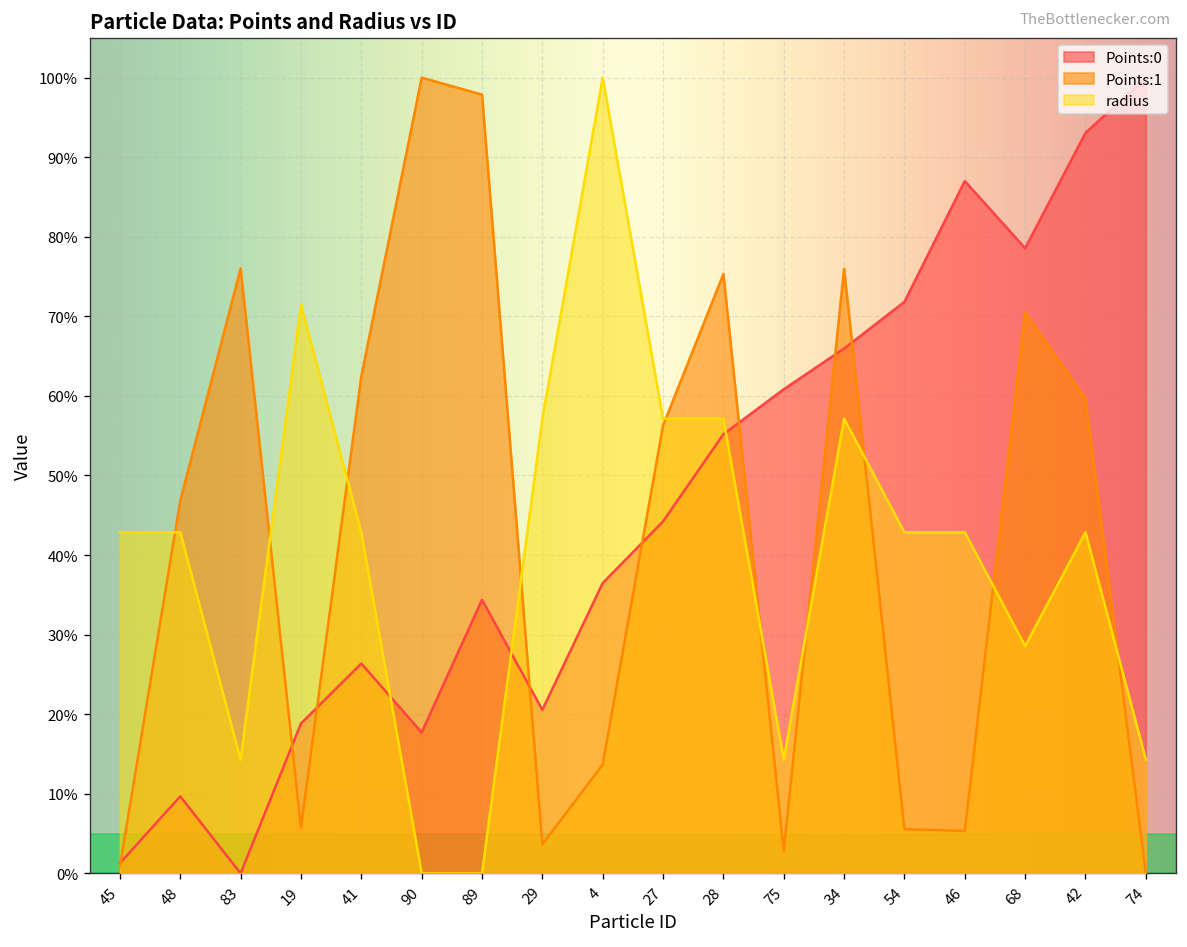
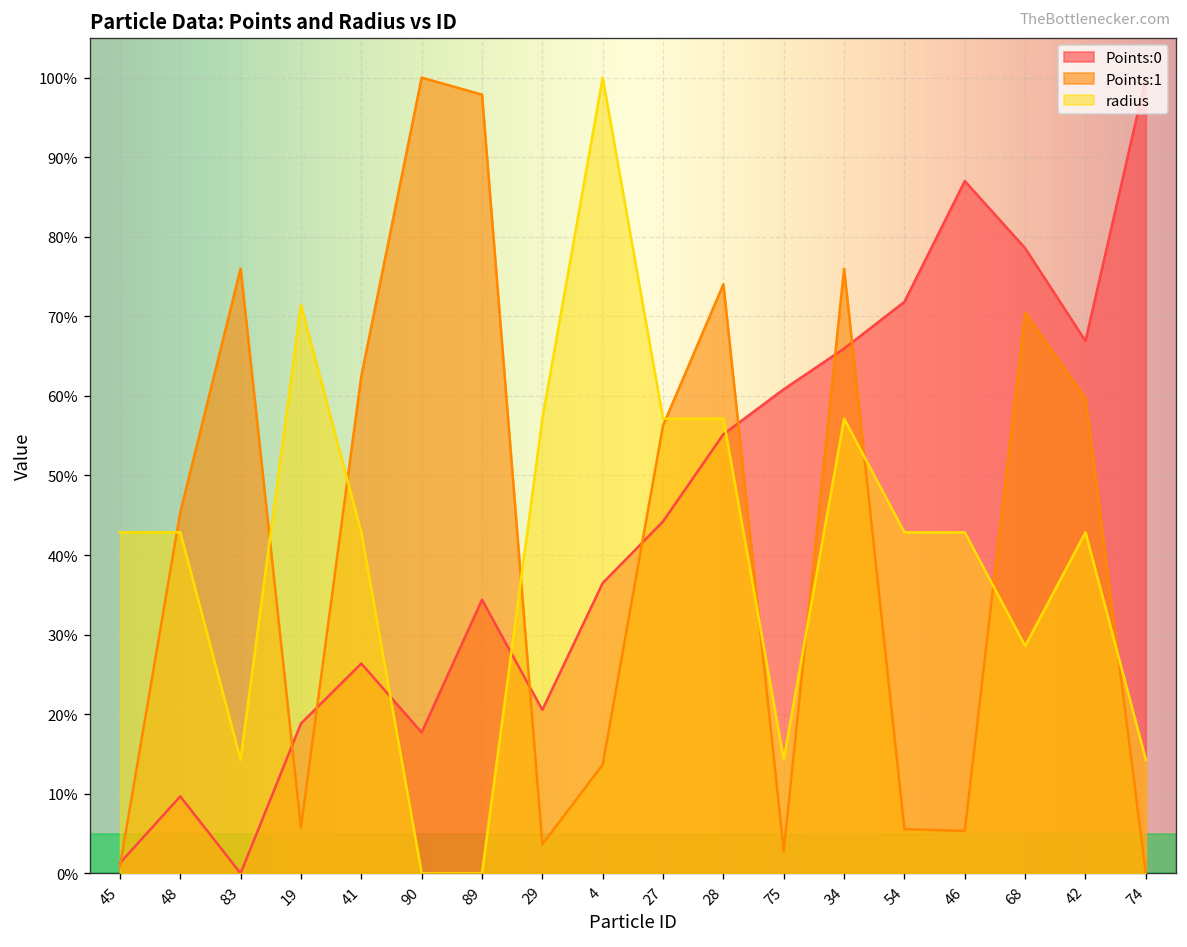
  {
    "Points:0": {
      "48": "10%",
      "19": "19%",
      "41": "26%",
      "90": "18%",
      "89": "34%",
      "29": "21%",
      "4": "36%",
      "27": "44%",
      "28": "55%",
      "75": "61%",
      "34": "66%",
      "54": "72%",
      "46": "87%",
      "68": "79%",
-     "42": "93%"
+     "42": "67%"
    },
    "Points:1": {
-     "48": "47%",
+     "48": "45%",
      "83": "76%",
      "19": "6%",
      "41": "62%",
      "90": "100%",
      "89": "98%",
      "4": "14%",
      "27": "56%",
-     "28": "75%",
+     "28": "74%",
      "34": "76%",
      "54": "6%",
      "46": "5%",
      "68": "70%",
      "42": "60%"
    },
    "radius": {
      "45": "43%",
      "48": "43%",
      "83": "14%",
      "19": "71%",
      "41": "43%",
      "29": "57%",
      "4": "100%",
      "27": "57%",
      "28": "57%",
      "75": "14%",
      "34": "57%",
      "54": "43%",
      "46": "43%",
      "68": "29%",
      "42": "43%",
      "74": "14%"
    }
  }
